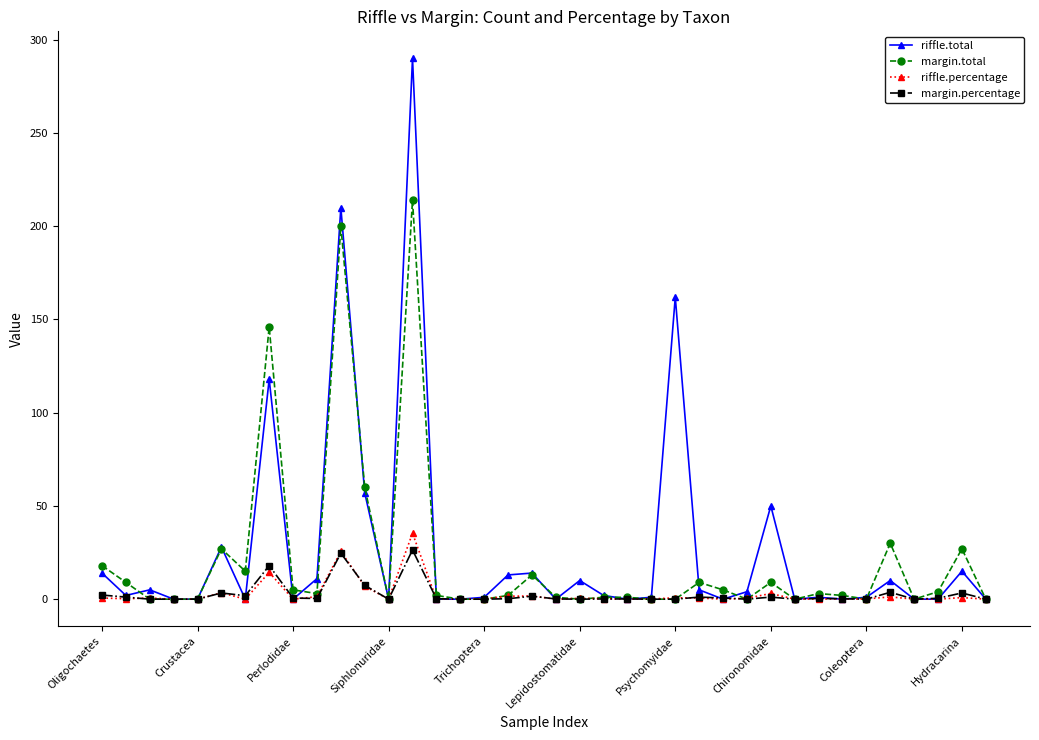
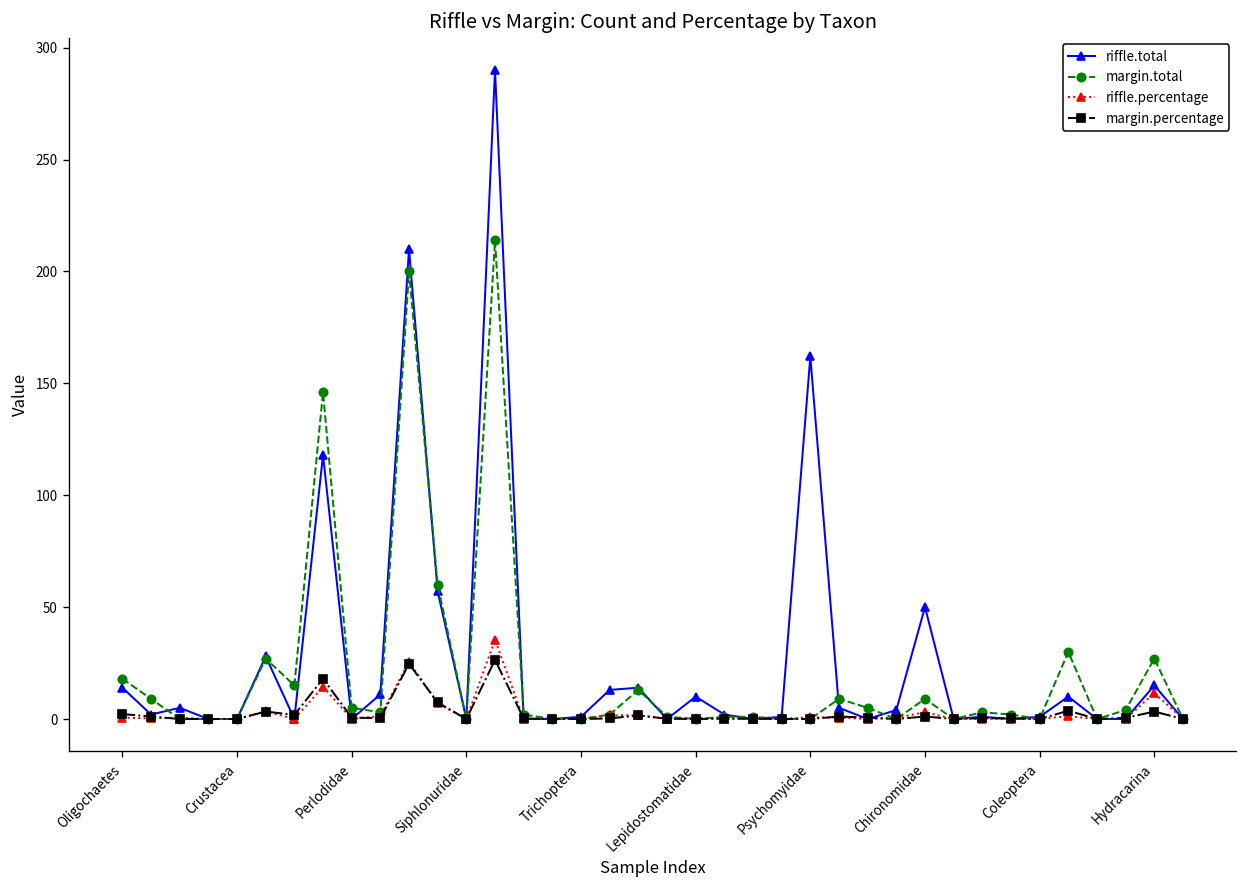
  {
    "riffle.total": {
      "Oligochaetes": 14,
      "Lepidostomatidae": 10,
      "Psychomyidae": 162,
      "Chironomidae": 50,
      "Hydracarina": 15
    },
    "margin.total": {
      "Oligochaetes": 18,
      "Perlodidae": 5,
      "Chironomidae": 9,
      "Hydracarina": 27
    },
    "riffle.percentage": {
      "Oligochaetes": 1,
      "Chironomidae": 3,
-     "Hydracarina": 1
+     "Hydracarina": 12
    },
    "margin.percentage": {
      "Oligochaetes": 2,
      "Chironomidae": 1,
      "Hydracarina": 3
    }
  }
